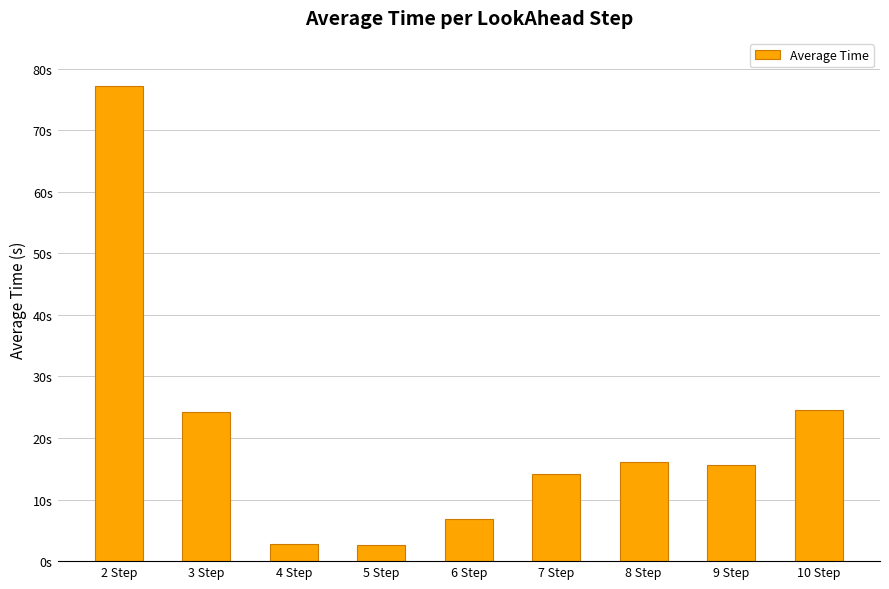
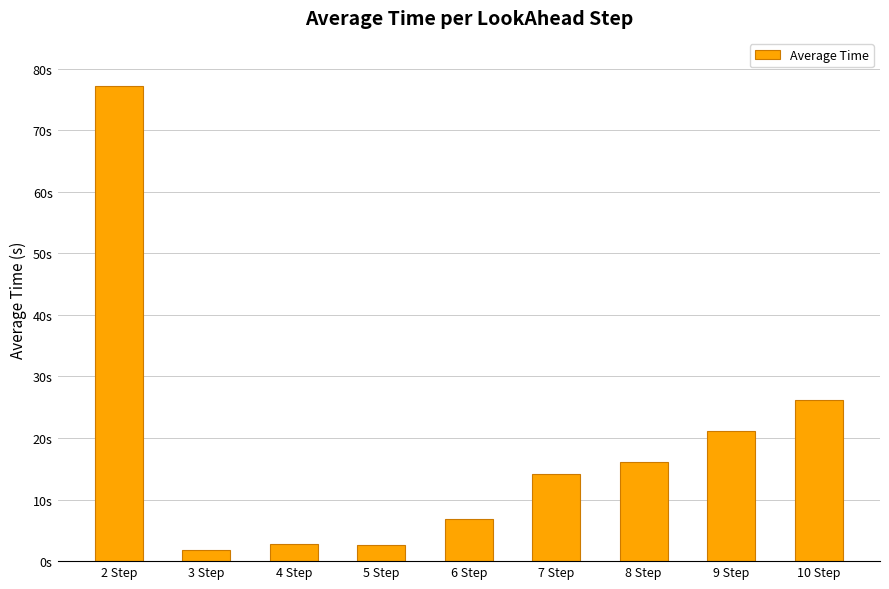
  {
    "2 Step": "77s",
-   "3 Step": "24s",
+   "3 Step": "2s",
    "4 Step": "3s",
    "5 Step": "3s",
    "6 Step": "7s",
    "7 Step": "14s",
    "8 Step": "16s",
-   "9 Step": "16s",
-   "10 Step": "25s"
+   "9 Step": "21s",
+   "10 Step": "26s"
  }
